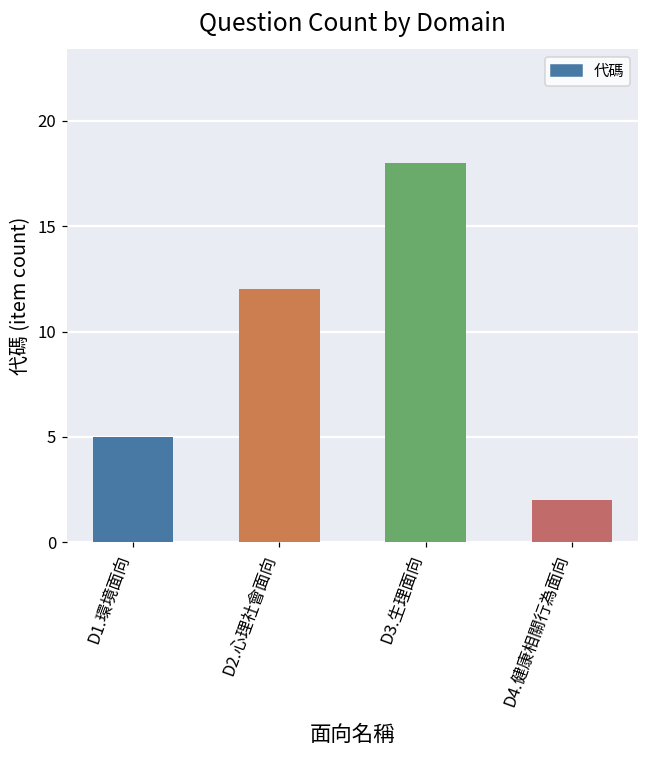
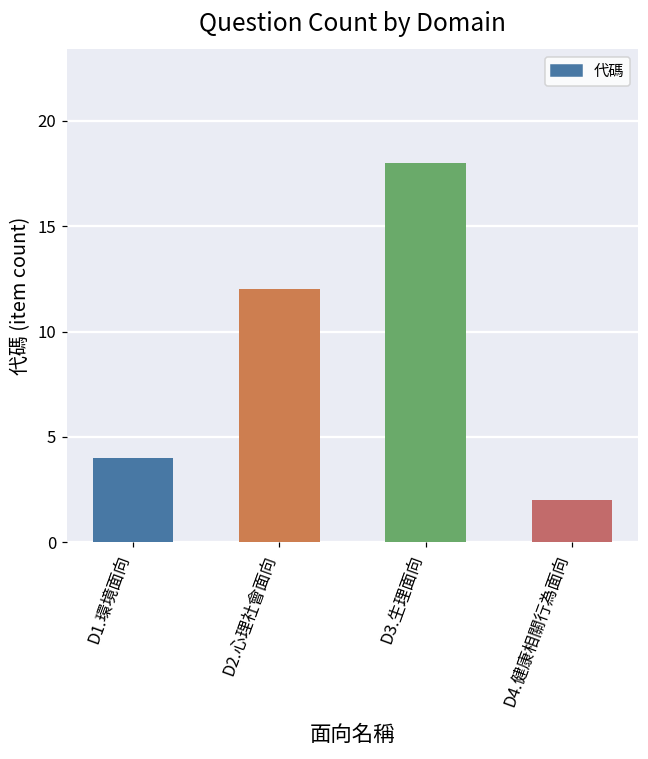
  {
-   "D1.環境面向": 5,
+   "D1.環境面向": 4,
    "D2.心理社會面向": 12,
    "D3.生理面向": 18,
    "D4.健康相關行為面向": 2
  }
